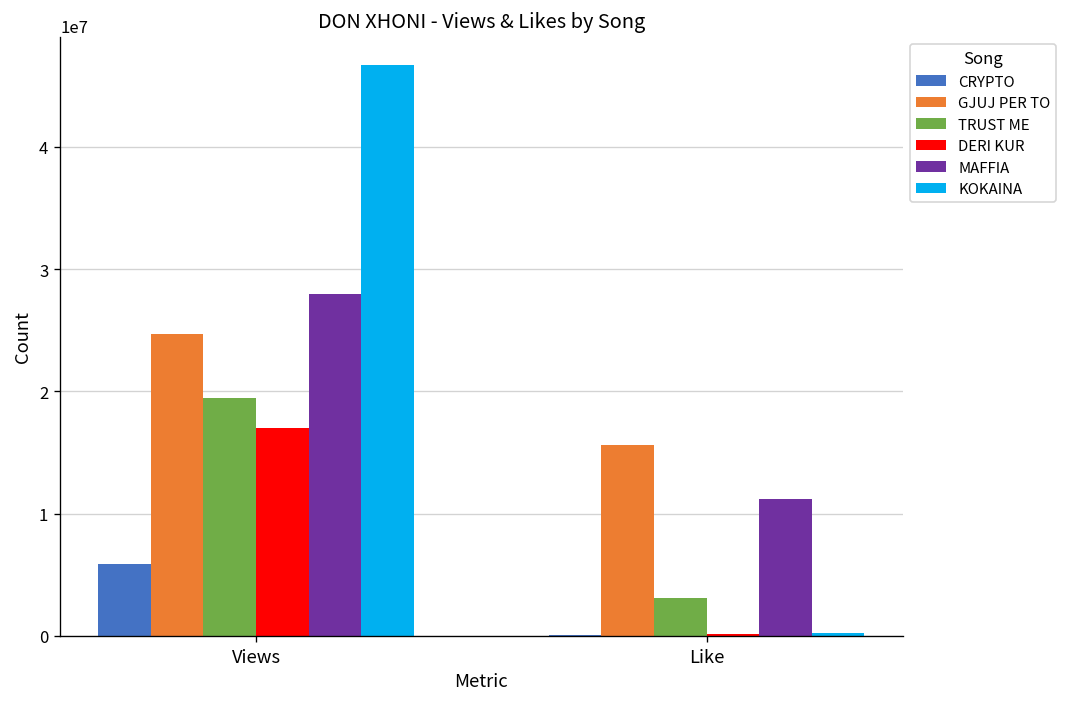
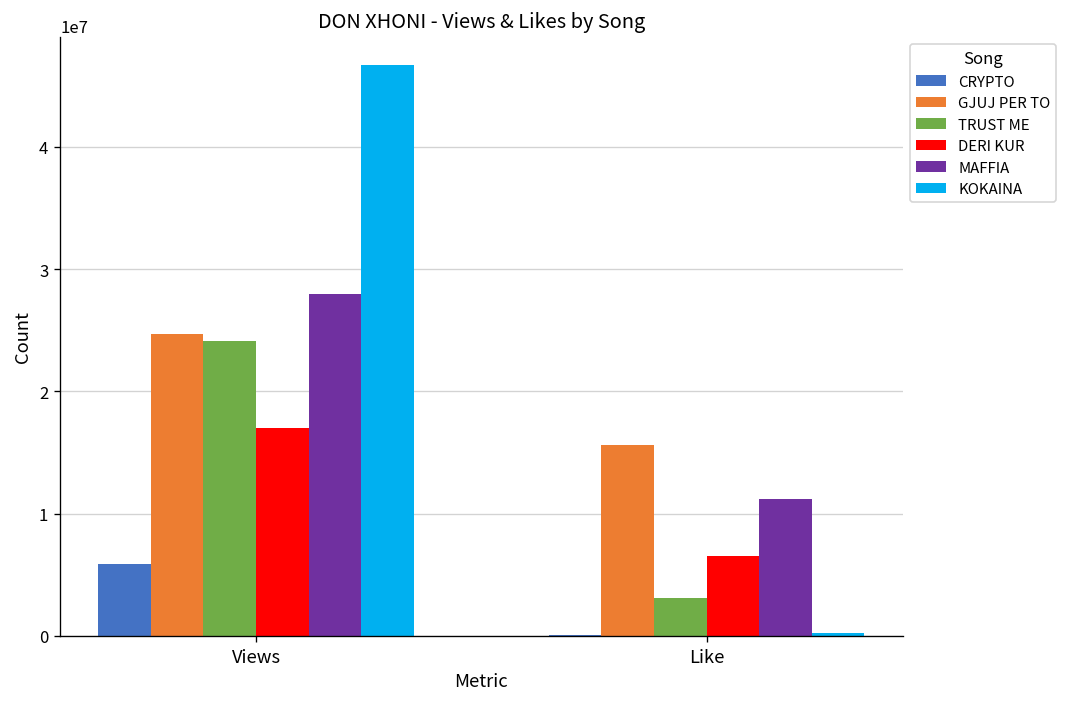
  {
    "CRYPTO": {
      "Views": 5900000
    },
    "GJUJ PER TO": {
      "Views": 24700000,
      "Like": 15600000
    },
    "TRUST ME": {
-     "Views": 19500000,
+     "Views": 24100000,
      "Like": 3100000
    },
    "DERI KUR": {
      "Views": 17000000,
-     "Like": 100000
+     "Like": 6500000
    },
    "MAFFIA": {
      "Views": 28000000,
      "Like": 11200000
    },
    "KOKAINA": {
      "Views": 46700000
    }
  }
